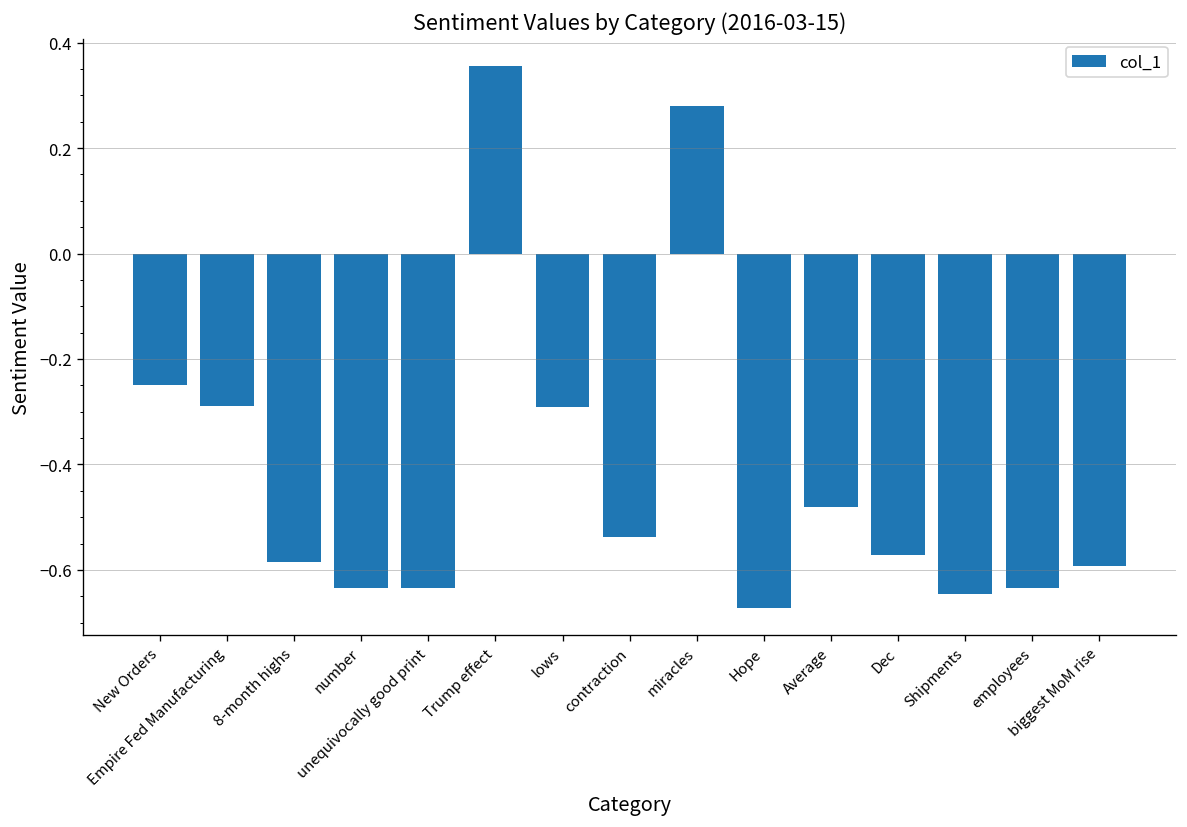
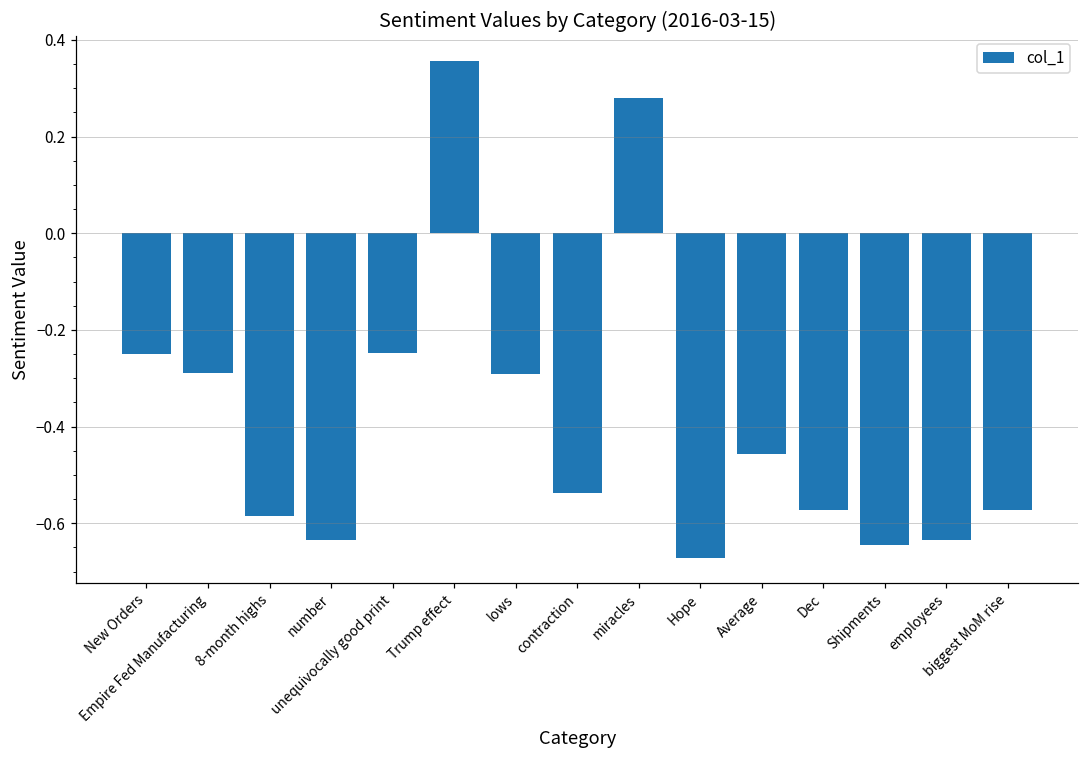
  {
    "New Orders": -0.25,
    "Empire Fed Manufacturing": -0.29,
    "8-month highs": -0.59,
    "number": -0.63,
-   "unequivocally good print": -0.63,
+   "unequivocally good print": -0.25,
    "Trump effect": 0.36,
    "lows": -0.29,
    "contraction": -0.54,
    "miracles": 0.28,
    "Hope": -0.67,
-   "Average": -0.48,
+   "Average": -0.46,
    "Dec": -0.57,
    "Shipments": -0.65,
    "employees": -0.63,
-   "biggest MoM rise": -0.59
+   "biggest MoM rise": -0.57
  }
